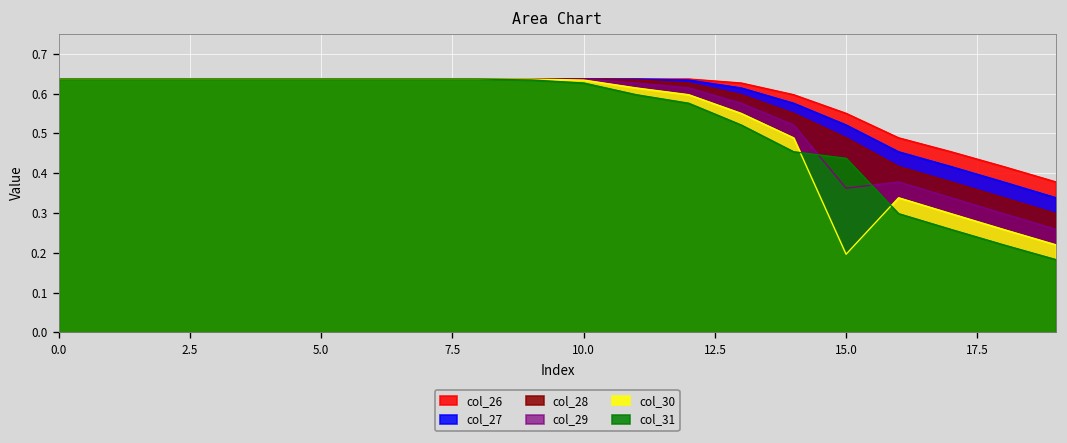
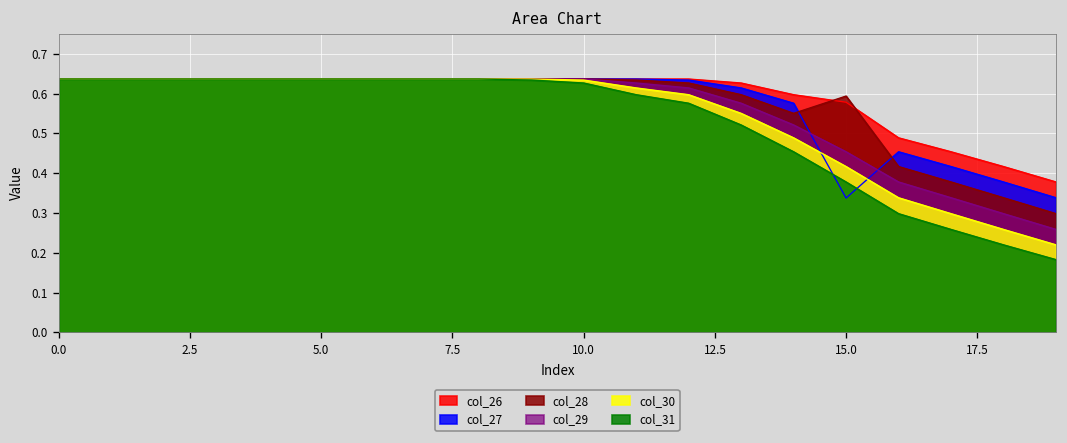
  {
    "col_26": {
-     "15.0": 0.55
+     "15.0": 0.58
    },
    "col_27": {
-     "15.0": 0.52
+     "15.0": 0.34
    },
    "col_28": {
-     "15.0": 0.49
+     "15.0": 0.59
    },
    "col_29": {
-     "15.0": 0.36
+     "15.0": 0.45
    },
    "col_30": {
-     "15.0": 0.20
+     "15.0": 0.42
    },
    "col_31": {
-     "15.0": 0.44
+     "15.0": 0.38
    }
  }
